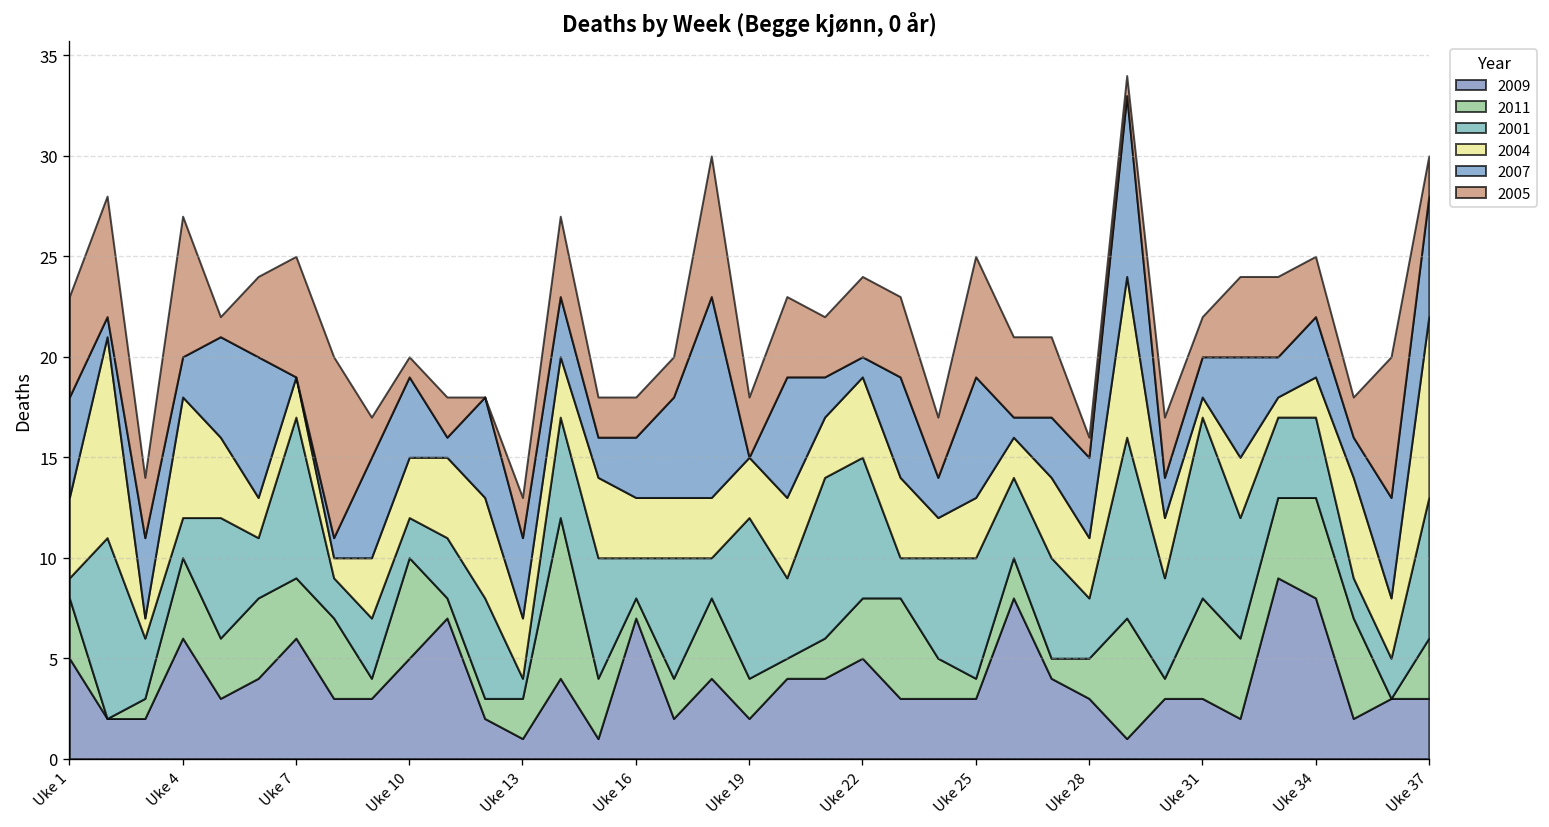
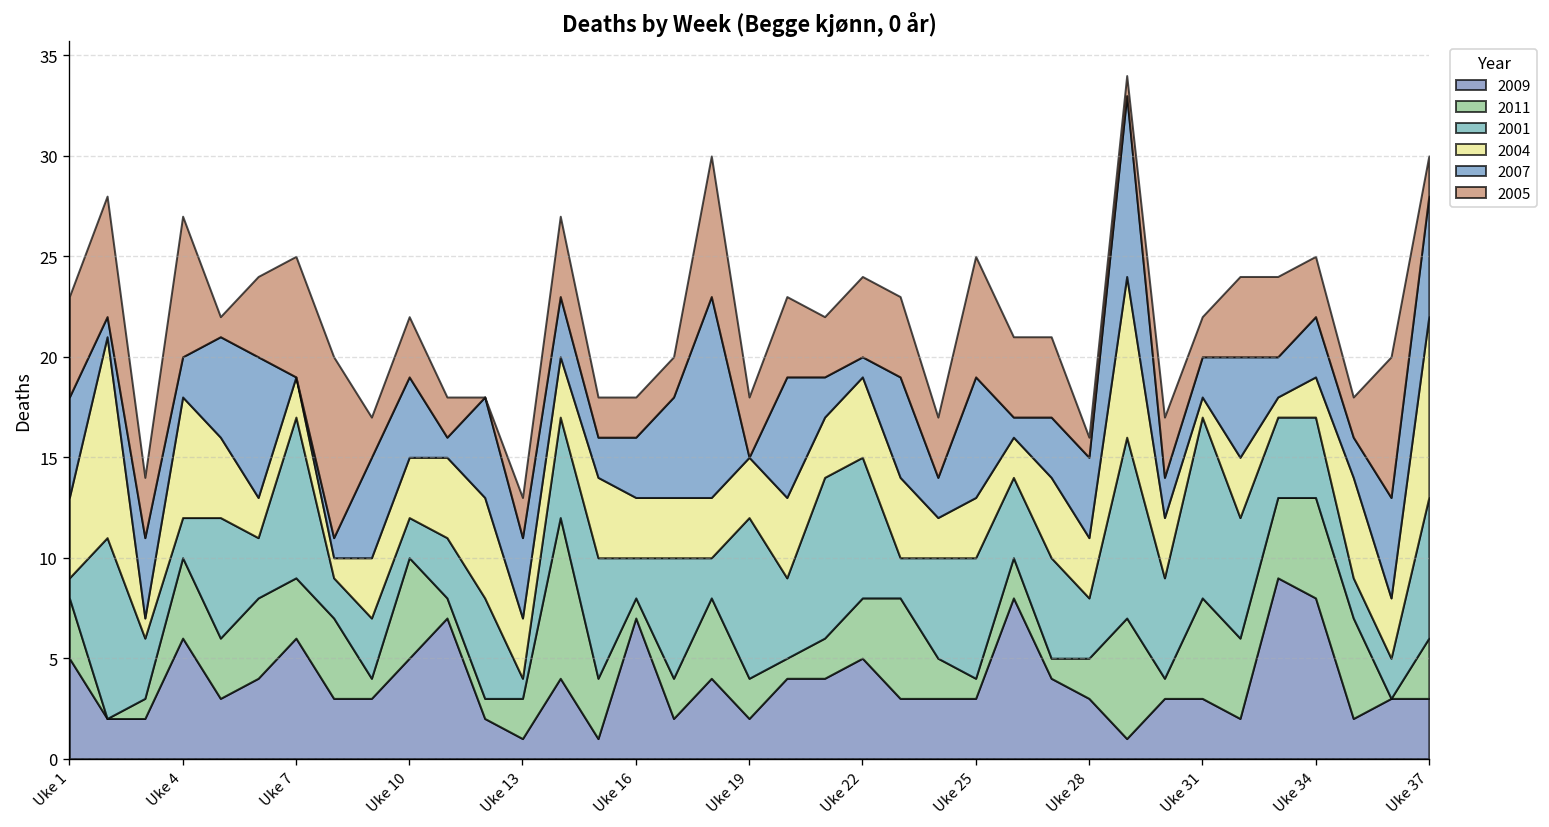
  {
    "2004": {
      "Uke 1": 4,
      "Uke 4": 6,
      "Uke 10": 3,
      "Uke 13": 3,
      "Uke 16": 3,
      "Uke 22": 4,
      "Uke 25": 3,
      "Uke 28": 3,
      "Uke 31": 1,
      "Uke 34": 2,
      "Uke 37": 9
    },
    "2005": {
      "Uke 1": 5,
      "Uke 4": 7,
      "Uke 7": 6,
-     "Uke 10": 1,
+     "Uke 10": 3,
      "Uke 13": 2,
      "Uke 16": 2,
      "Uke 19": 3,
      "Uke 22": 4,
      "Uke 25": 6,
      "Uke 28": 1,
      "Uke 31": 2,
      "Uke 34": 3,
      "Uke 37": 2
    }
  }
